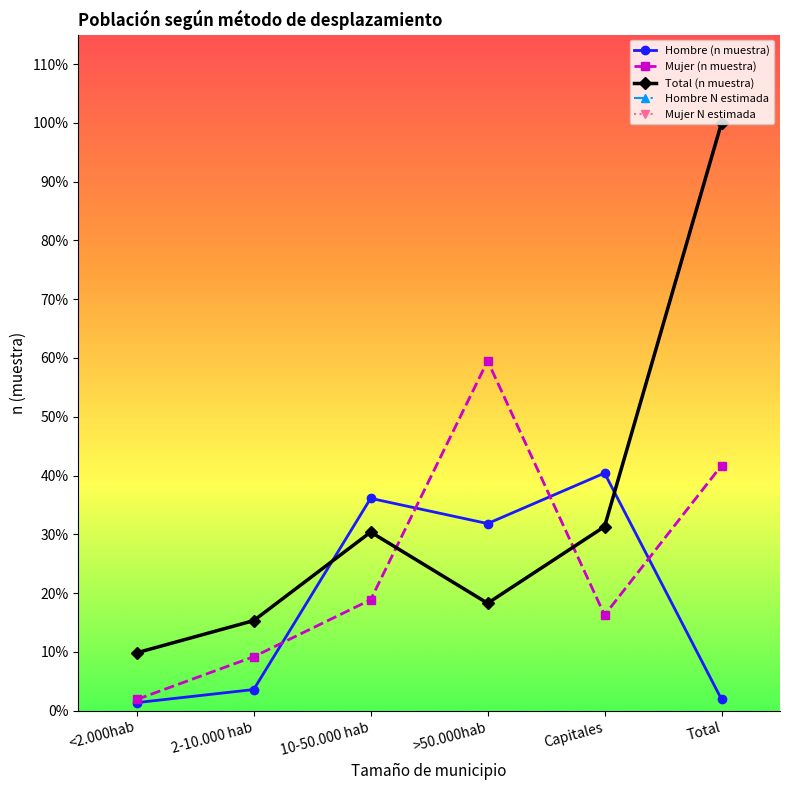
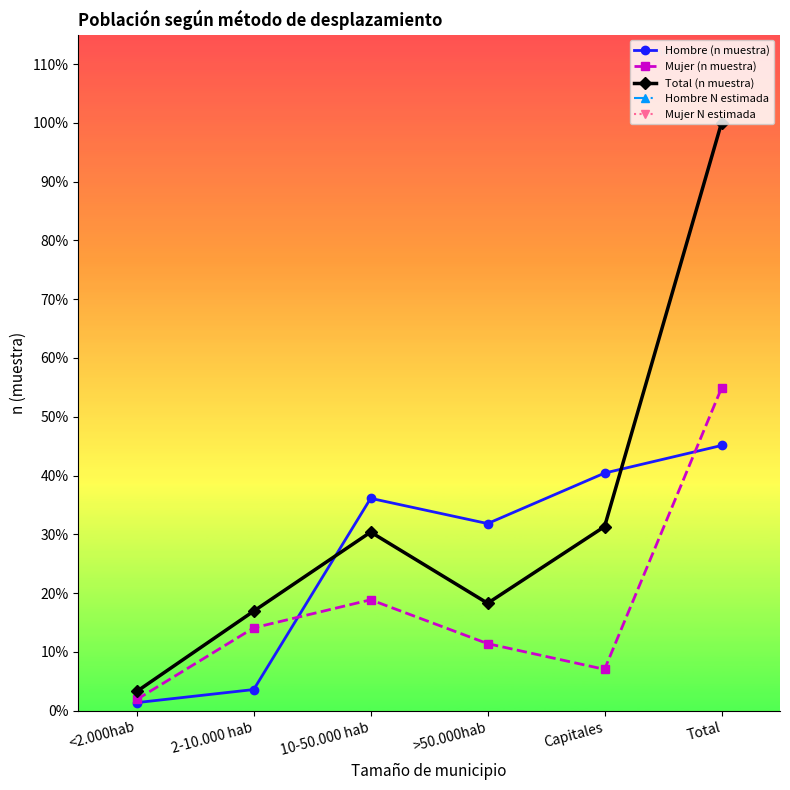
  {
    "Hombre (n muestra)": {
      "<2.000hab": "1%",
      "2-10.000 hab": "4%",
      "10-50.000 hab": "36%",
      ">50.000hab": "32%",
      "Capitales": "40%",
-     "Total": "2%"
+     "Total": "45%"
    },
    "Mujer (n muestra)": {
      "<2.000hab": "2%",
-     "2-10.000 hab": "9%",
+     "2-10.000 hab": "14%",
      "10-50.000 hab": "19%",
-     ">50.000hab": "60%",
-     "Capitales": "16%",
-     "Total": "42%"
+     ">50.000hab": "11%",
+     "Capitales": "7%",
+     "Total": "55%"
    },
    "Total (n muestra)": {
-     "<2.000hab": "10%",
-     "2-10.000 hab": "15%",
+     "<2.000hab": "3%",
+     "2-10.000 hab": "17%",
      "10-50.000 hab": "30%",
      ">50.000hab": "18%",
      "Capitales": "31%"
    }
  }
